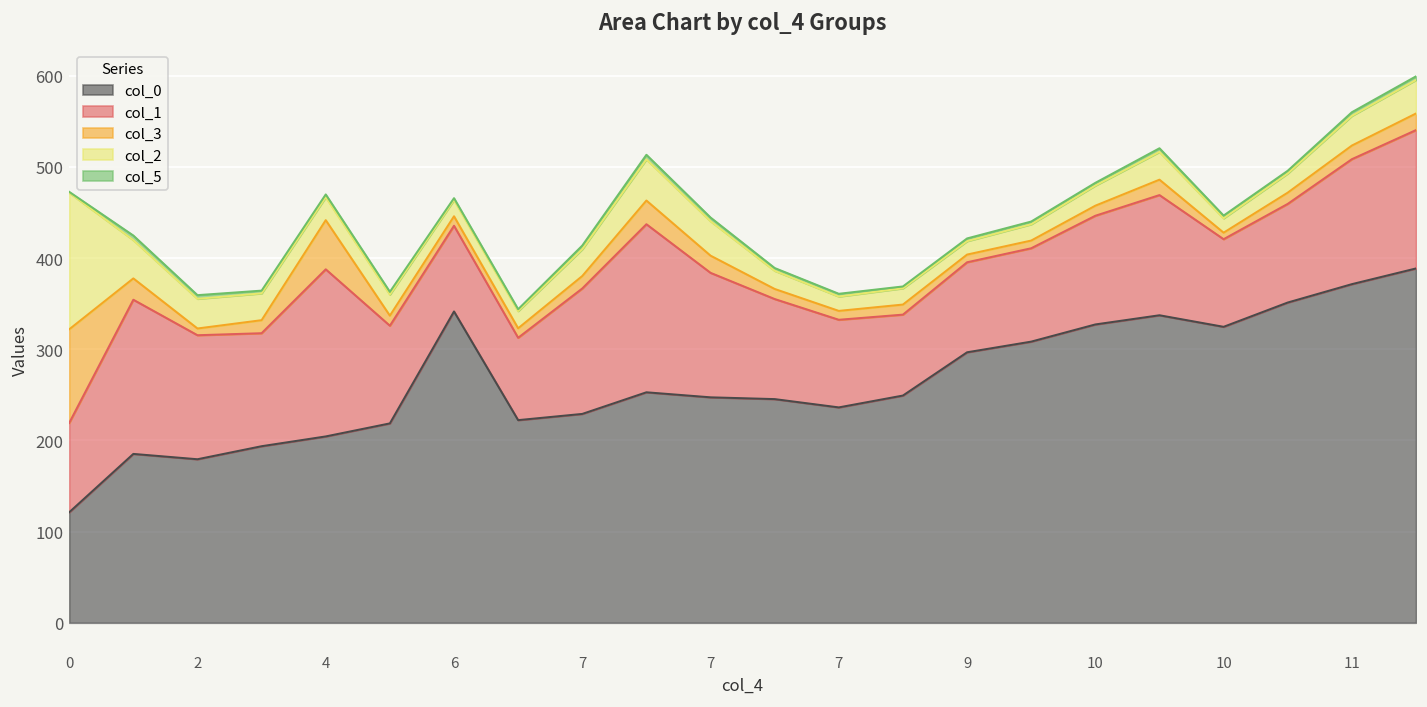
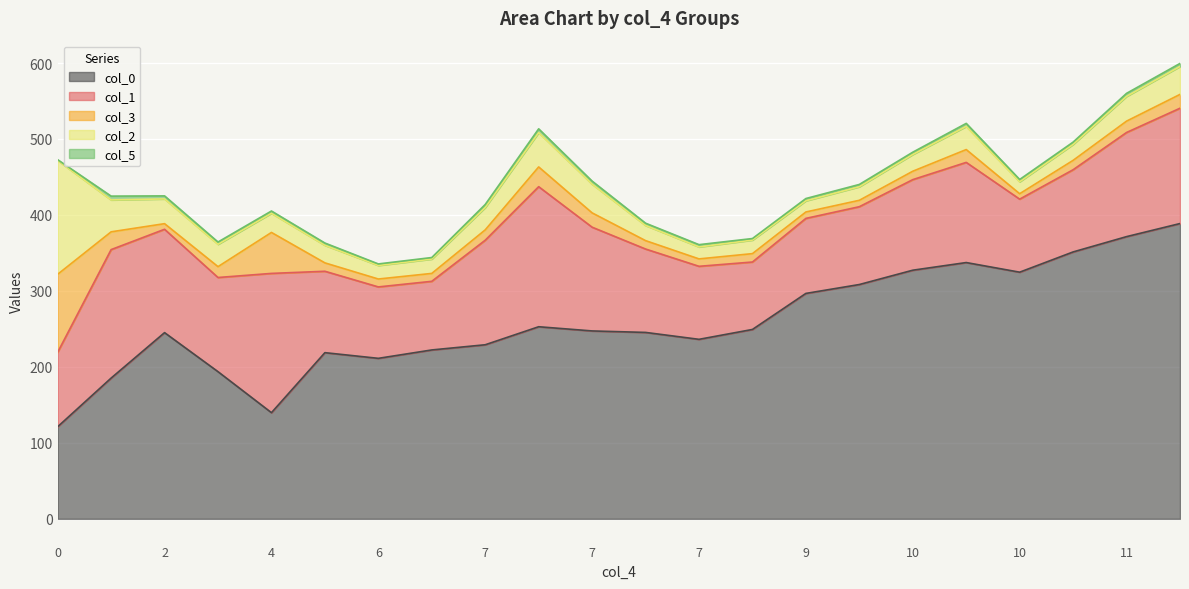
  {
    "col_0": {
      "0": 120,
-     "2": 180,
-     "4": 200,
-     "6": 340
+     "2": 250,
+     "4": 140,
+     "6": 210
    },
    "col_1": {
      "0": 100,
      "2": 140,
      "4": 180,
      "6": 90
    },
    "col_3": {
      "0": 100,
      "2": 10,
      "4": 50,
      "6": 10
    },
    "col_2": {
      "2": 30
    },
    "col_5": {
      "2": 0
    }
  }
